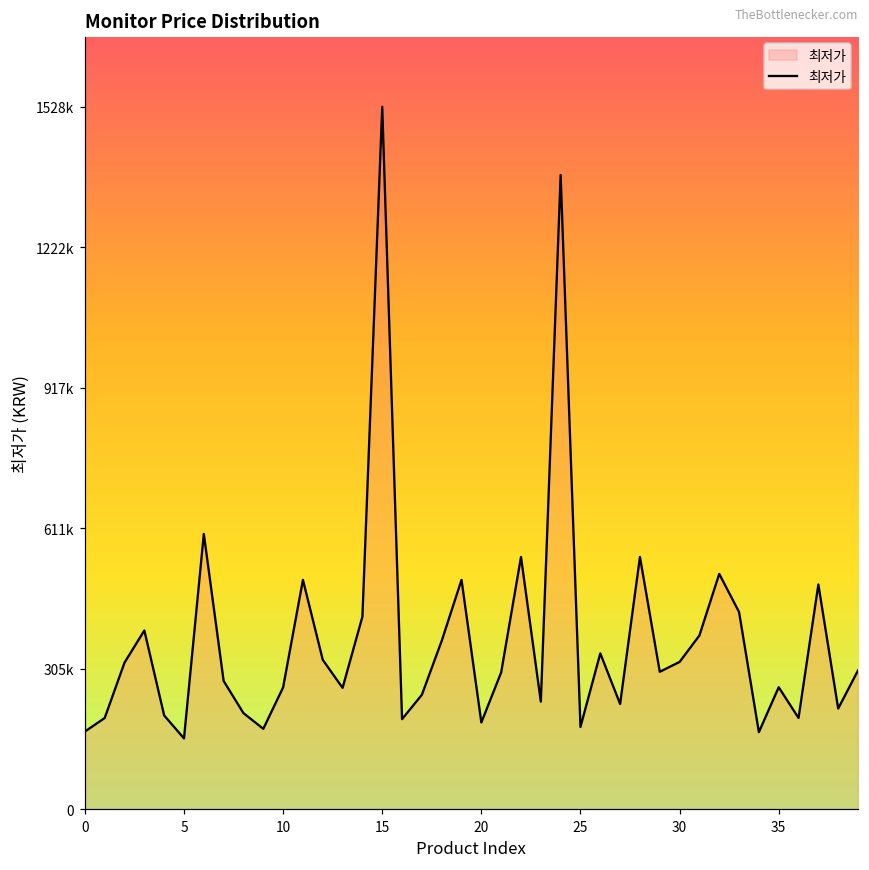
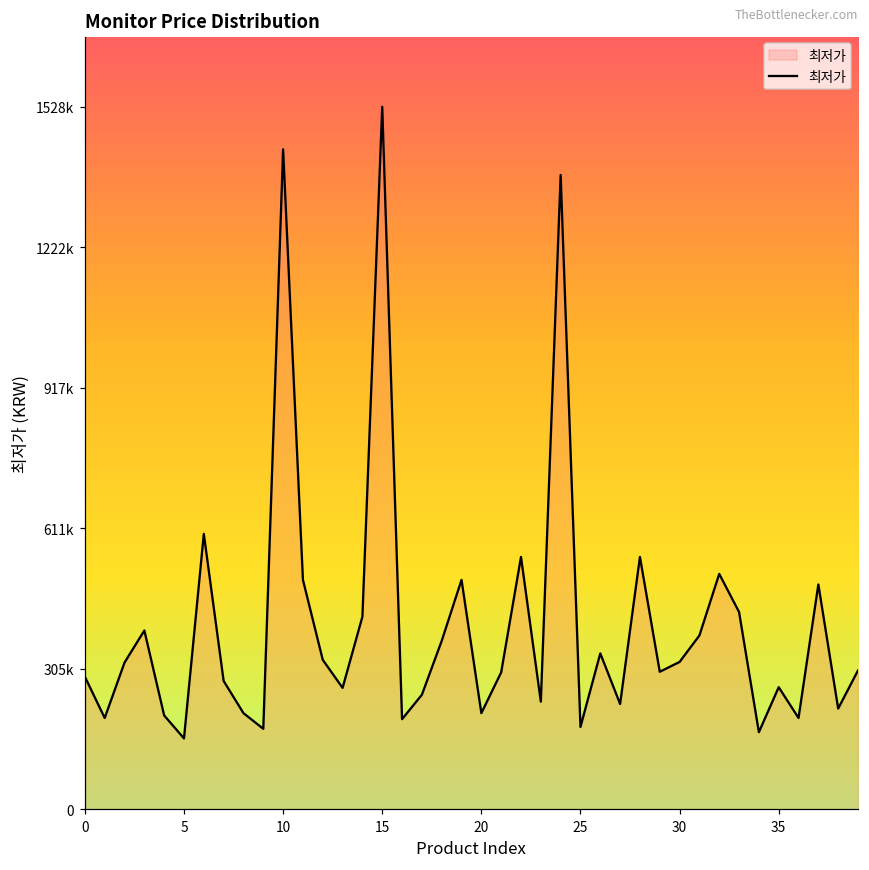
  {
-   "0": 170000,
+   "0": 290000,
    "5": 150000,
-   "10": 270000,
+   "10": 1440000,
    "15": 1530000,
-   "20": 190000,
+   "20": 210000,
    "25": 180000,
    "30": 320000,
    "35": 270000
  }
